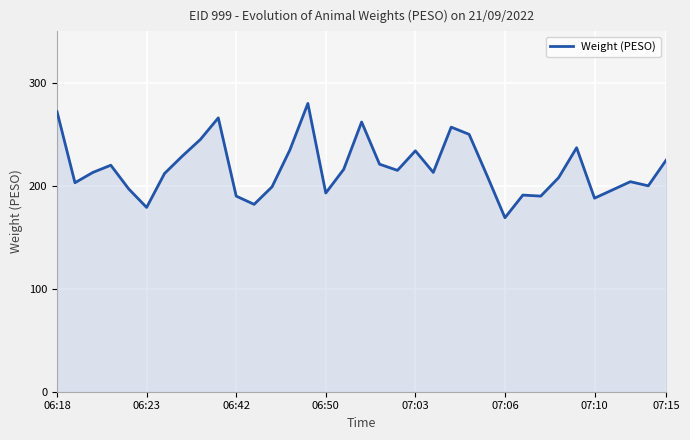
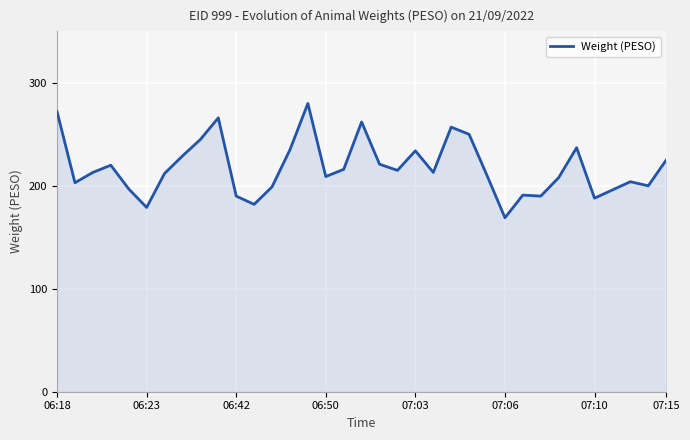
  {
    "06:23": 179,
    "06:42": 190,
-   "06:50": 193,
+   "06:50": 209,
    "07:10": 188,
    "07:15": 225
  }
